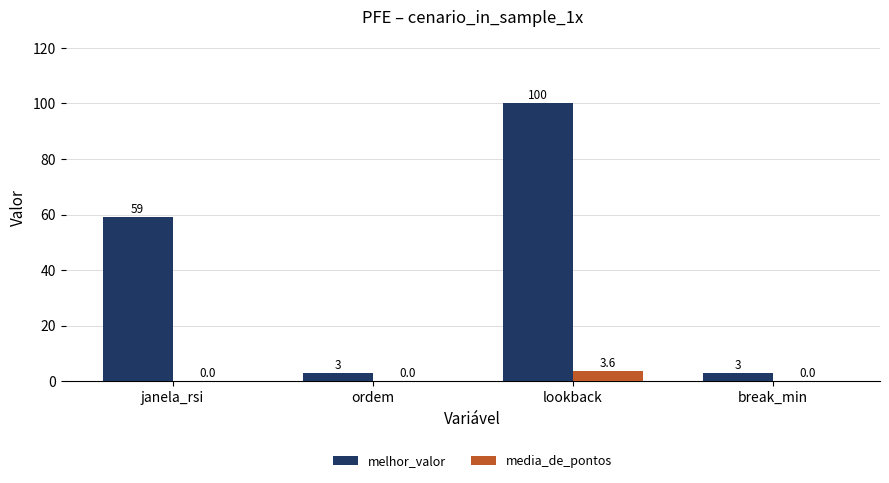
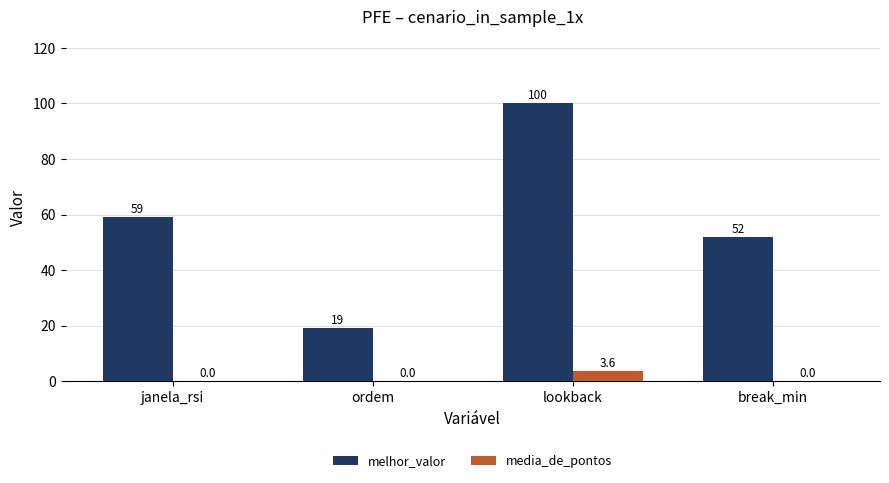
  {
    "melhor_valor": {
      "janela_rsi": 59,
-     "ordem": 3,
+     "ordem": 19,
      "lookback": 100,
-     "break_min": 3
+     "break_min": 52
    },
    "media_de_pontos": {
      "janela_rsi": 0.0,
      "ordem": 0.0,
      "lookback": 3.6,
      "break_min": 0.0
    }
  }
